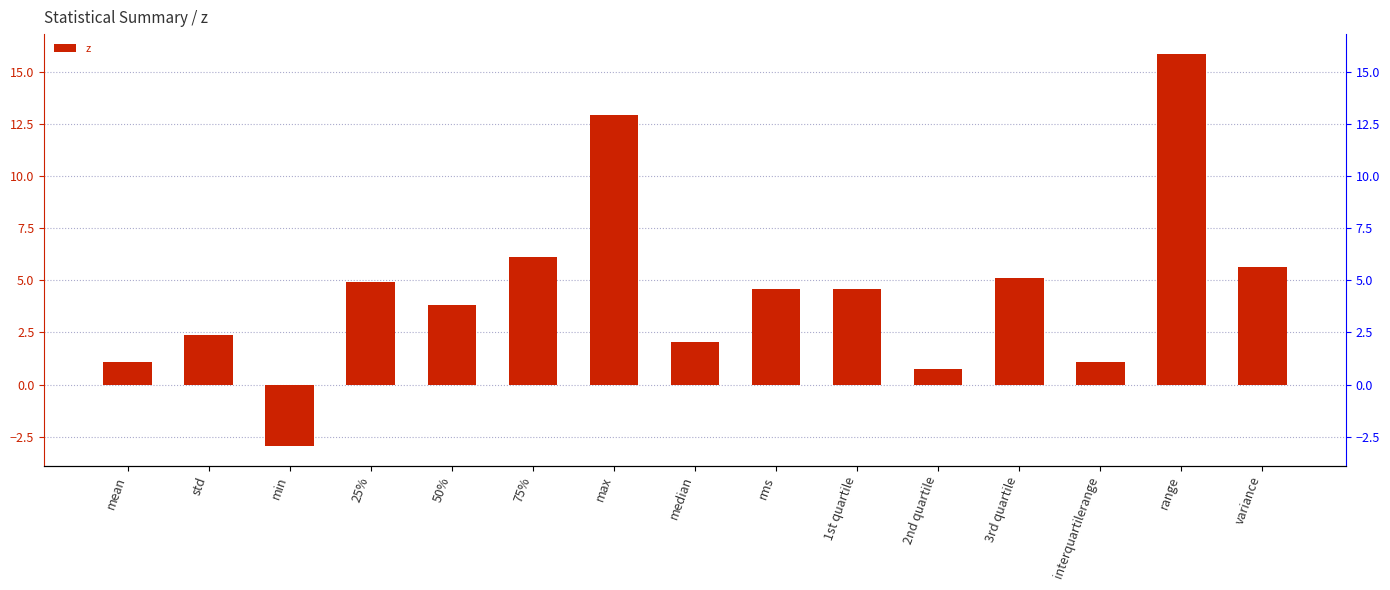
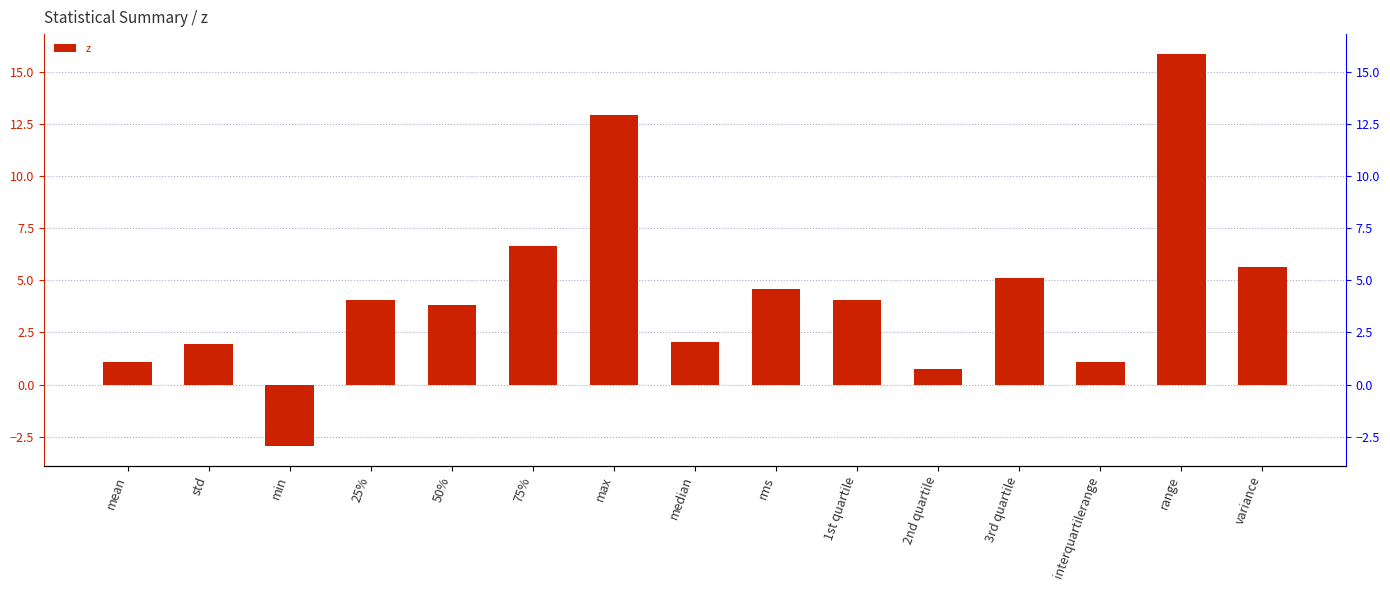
  {
    "mean": 1.1,
-   "std": 2.4,
+   "std": 1.9,
    "min": -2.9,
-   "25%": 4.9,
+   "25%": 4.0,
    "50%": 3.8,
-   "75%": 6.1,
+   "75%": 6.7,
    "max": 12.9,
    "median": 2.1,
    "rms": 4.6,
-   "1st quartile": 4.6,
+   "1st quartile": 4.0,
    "2nd quartile": 0.7,
    "3rd quartile": 5.1,
    "interquartilerange": 1.1,
    "range": 15.9,
    "variance": 5.6
  }
